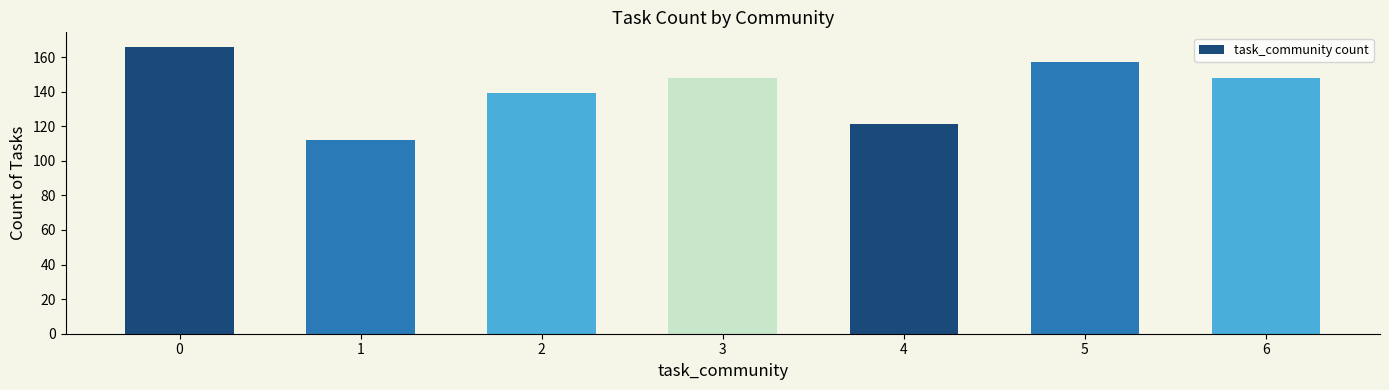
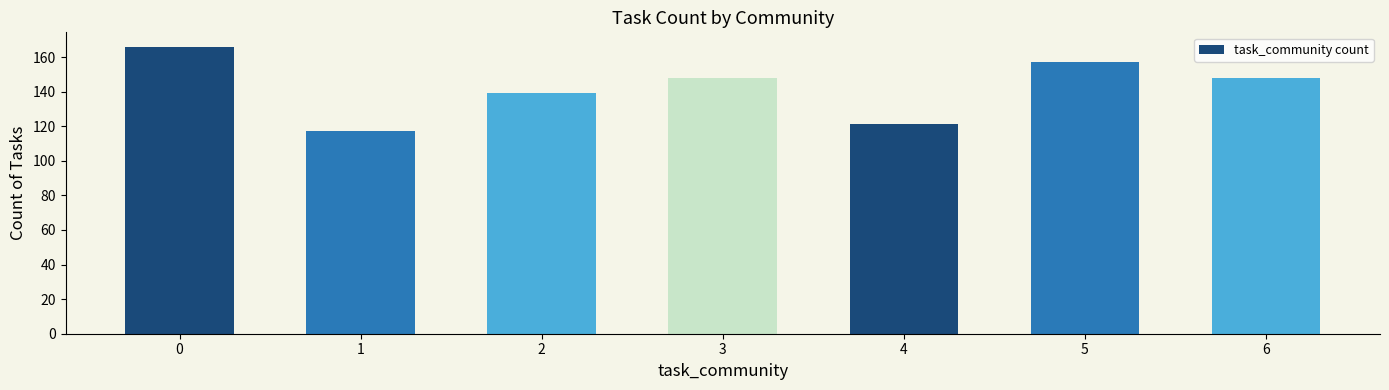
  {
    "0": 166,
-   "1": 112,
+   "1": 117,
    "2": 139,
    "3": 148,
    "4": 121,
    "5": 157,
    "6": 148
  }
